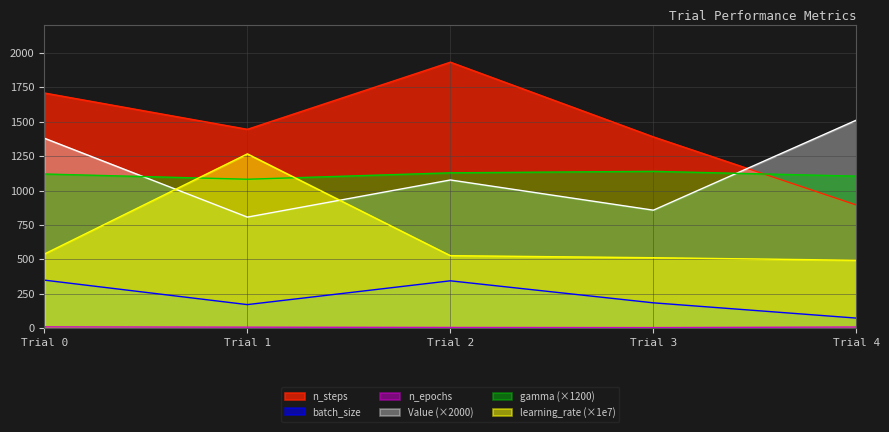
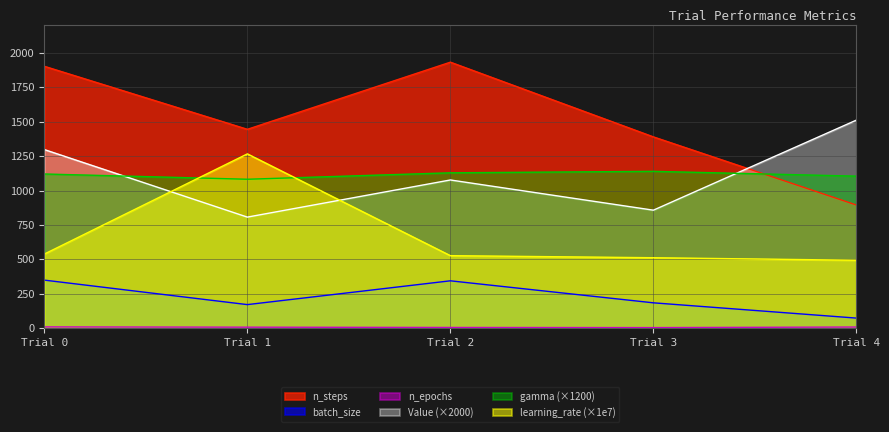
  {
    "n_steps": {
-     "Trial 0": 1710,
+     "Trial 0": 1900,
      "Trial 1": 1450,
      "Trial 2": 1930,
      "Trial 3": 1390,
      "Trial 4": 900
    },
    "batch_size": {
      "Trial 0": 350,
      "Trial 1": 170,
      "Trial 2": 340,
      "Trial 3": 180,
      "Trial 4": 70
    },
    "n_epochs": {
      "Trial 0": 10,
      "Trial 1": 10,
      "Trial 2": 10,
      "Trial 3": 0,
      "Trial 4": 10
    },
    "Value (×2000)": {
-     "Trial 0": 1380,
+     "Trial 0": 1300,
      "Trial 1": 810,
      "Trial 2": 1080,
      "Trial 3": 860,
      "Trial 4": 1510
    },
    "gamma (×1200)": {
      "Trial 0": 1120,
      "Trial 1": 1080,
      "Trial 2": 1130,
      "Trial 3": 1140,
      "Trial 4": 1100
    },
    "learning_rate (×1e7)": {
      "Trial 0": 540,
      "Trial 1": 1270,
      "Trial 2": 530,
      "Trial 3": 510,
      "Trial 4": 490
    }
  }
